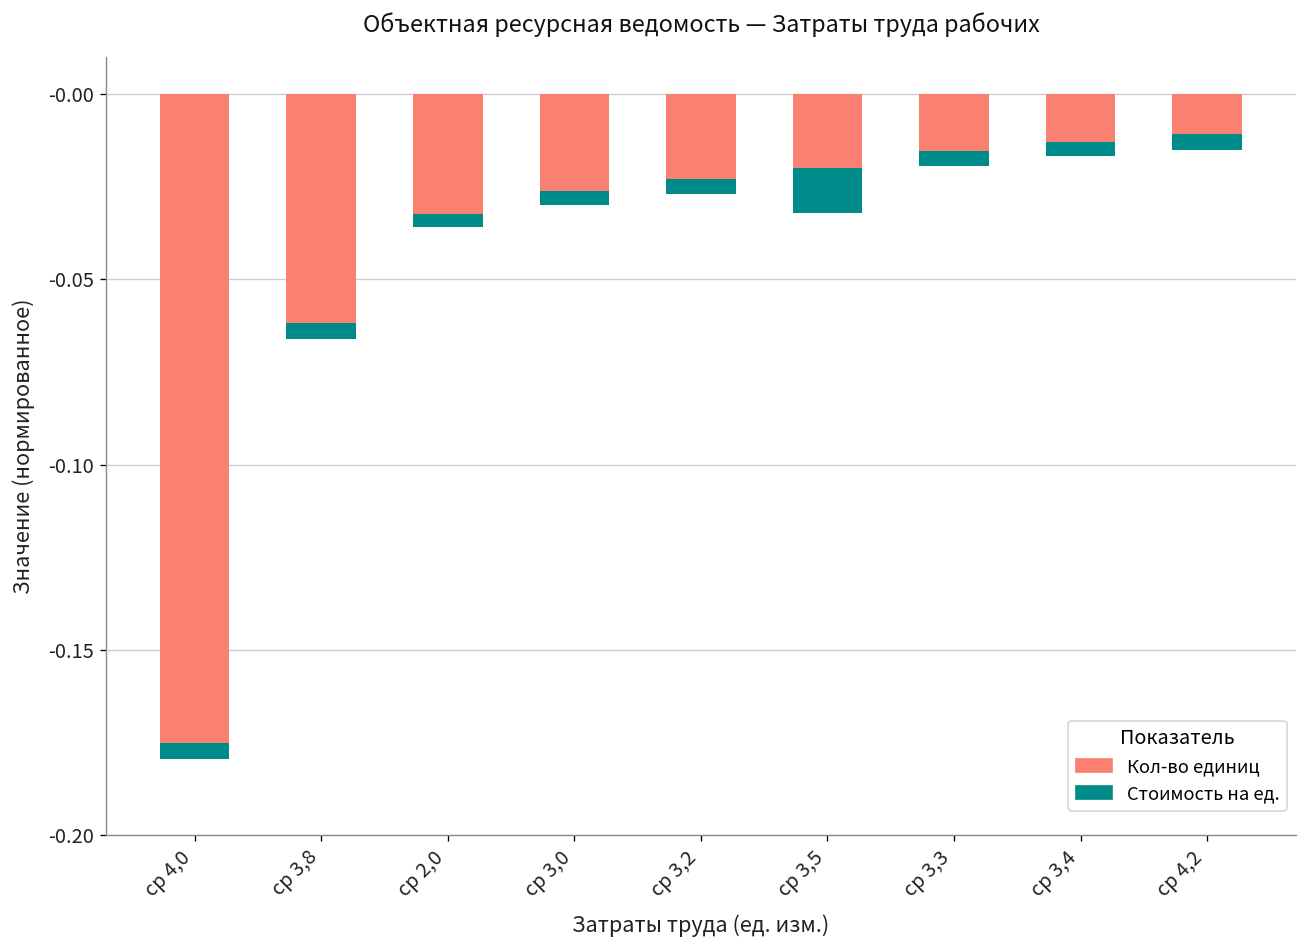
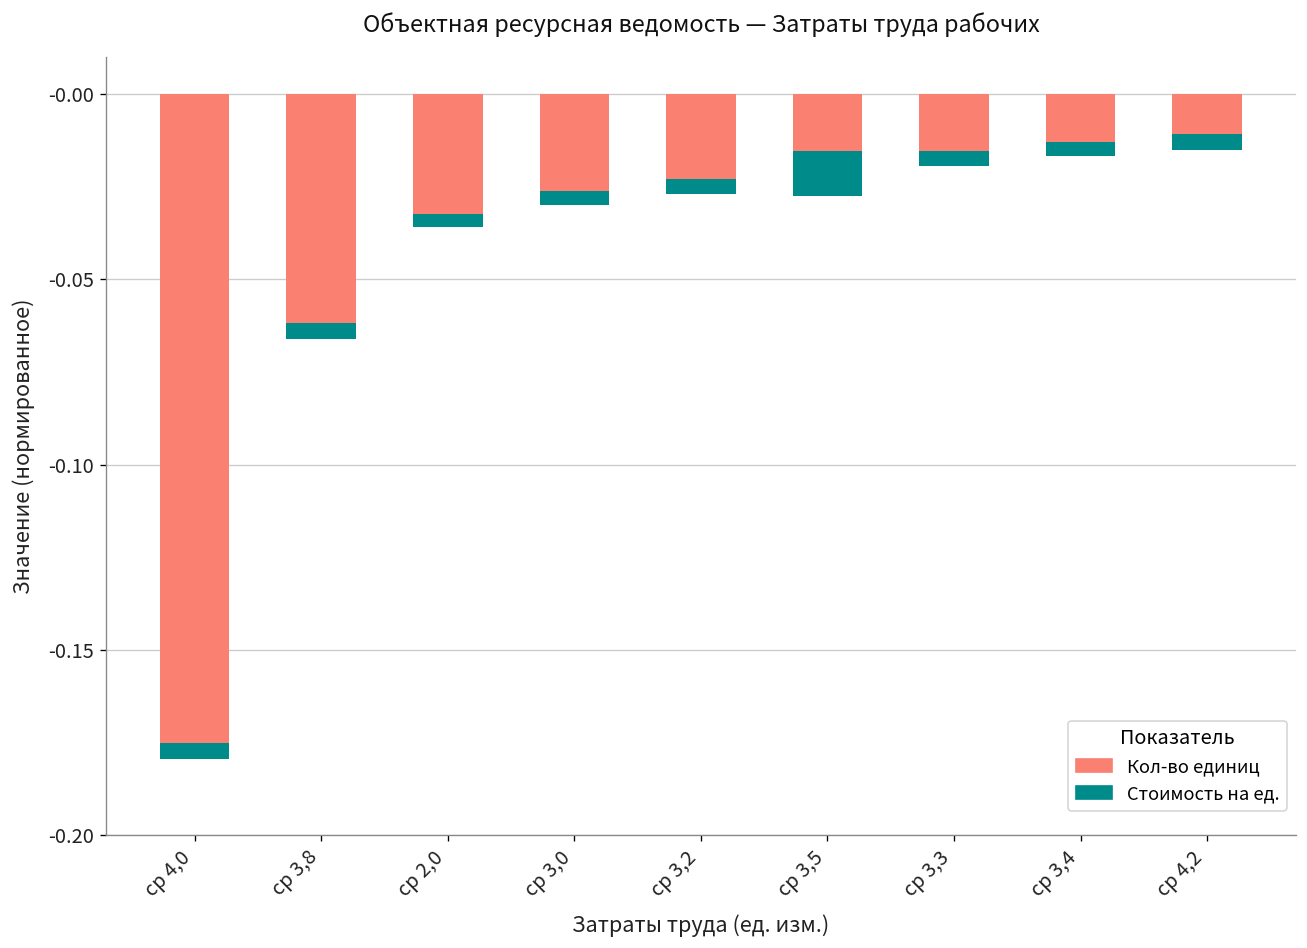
  {
    "Кол-во единиц": {
      "ср 4,0": -0.175,
      "ср 3,8": -0.062,
      "ср 2,0": -0.032,
      "ср 3,0": -0.026,
      "ср 3,2": -0.023,
-     "ср 3,5": -0.020,
+     "ср 3,5": -0.015,
      "ср 3,3": -0.015,
      "ср 3,4": -0.013,
      "ср 4,2": -0.011
    },
    "Стоимость на ед.": {
      "ср 4,0": -0.004,
      "ср 3,8": -0.004,
      "ср 2,0": -0.003,
      "ср 3,0": -0.004,
      "ср 3,2": -0.004,
      "ср 3,5": -0.012,
      "ср 3,3": -0.004,
      "ср 3,4": -0.004,
      "ср 4,2": -0.004
    }
  }
